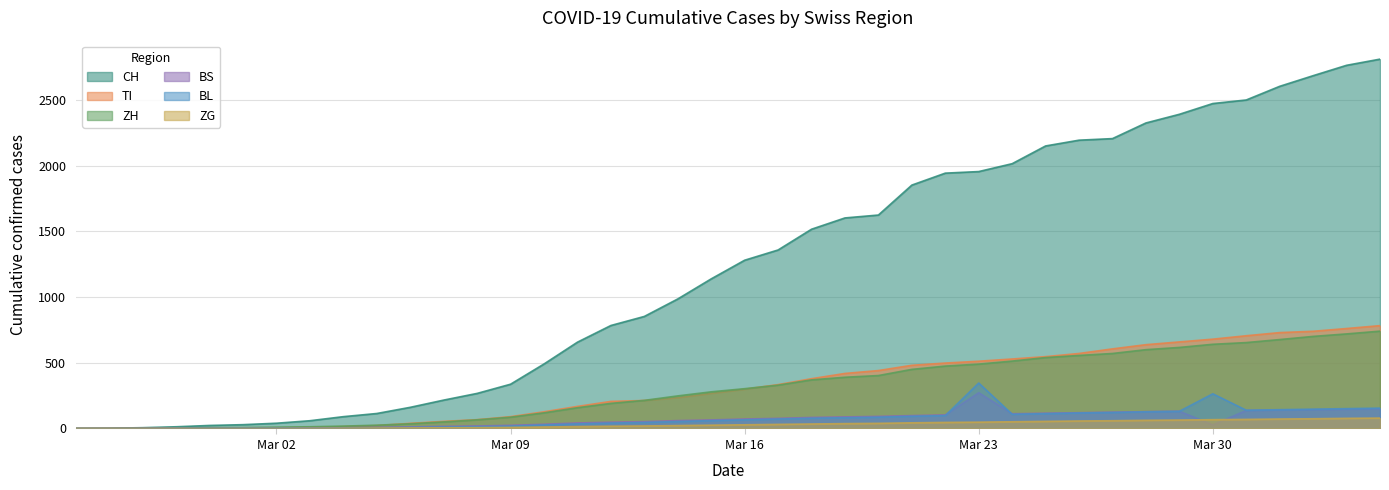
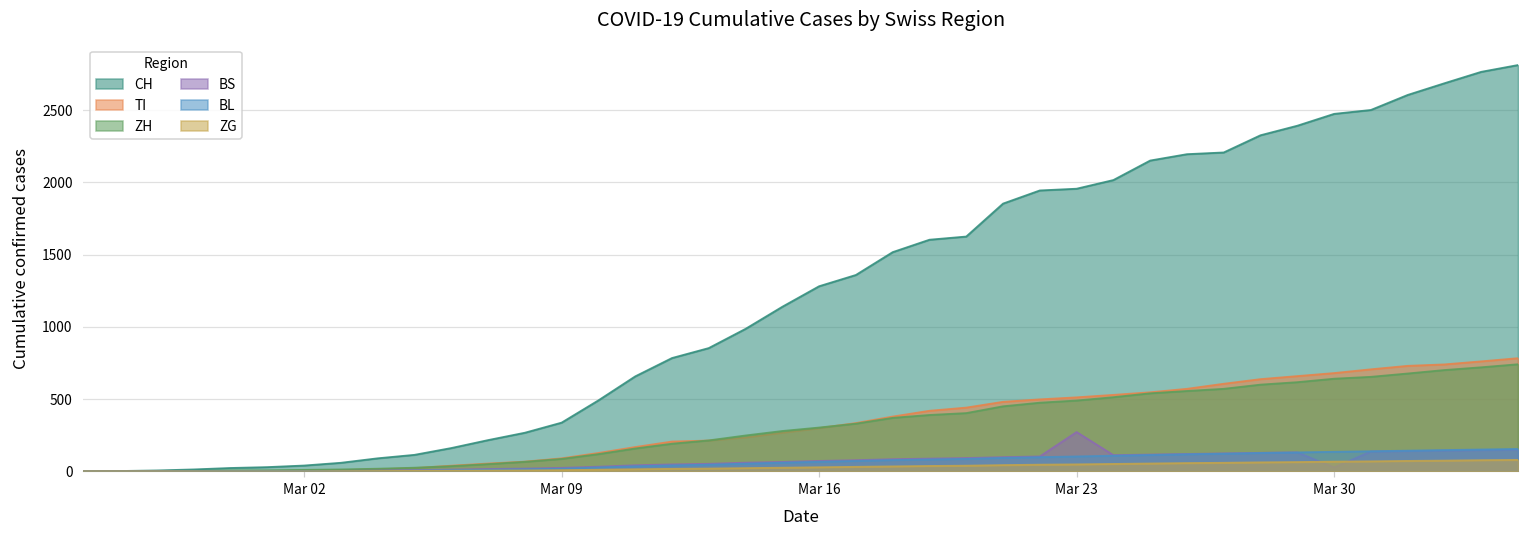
  {
    "BS": {
      "Mar 23": 270,
      "Mar 30": 30
    },
    "BL": {
-     "Mar 23": 350,
-     "Mar 30": 260
+     "Mar 23": 100,
+     "Mar 30": 140
    }
  }
